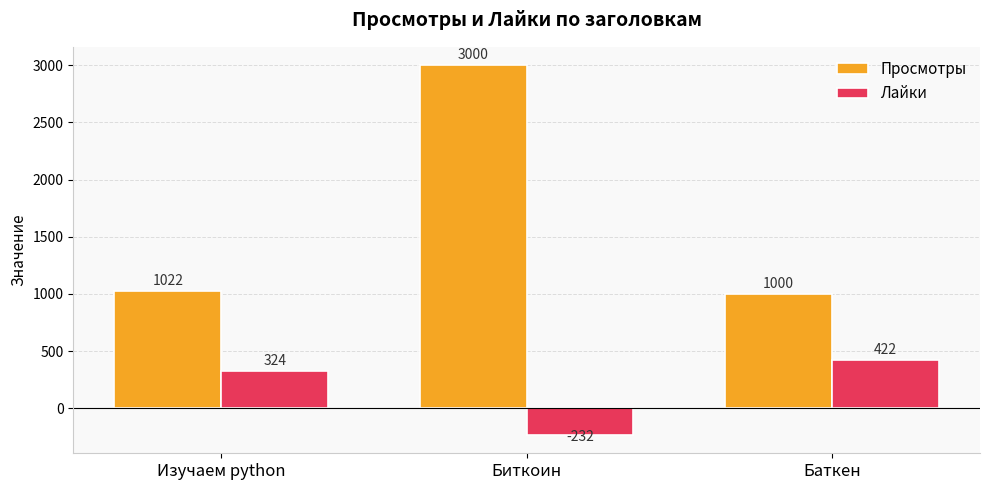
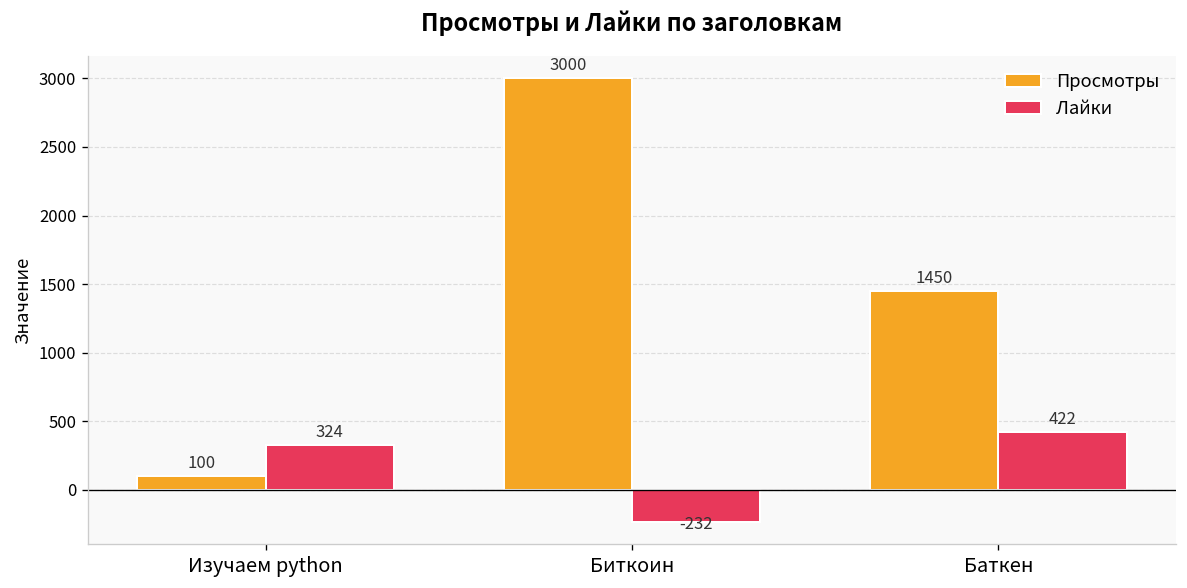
  {
    "Просмотры": {
-     "Изучаем python": 1022,
+     "Изучаем python": 100,
      "Биткоин": 3000,
-     "Баткен": 1000
+     "Баткен": 1450
    },
    "Лайки": {
      "Изучаем python": 324,
      "Биткоин": -232,
      "Баткен": 422
    }
  }
